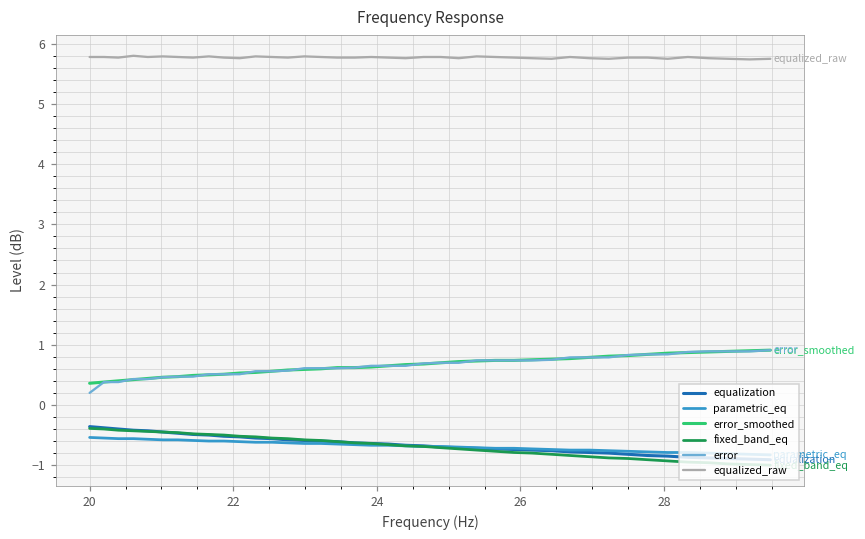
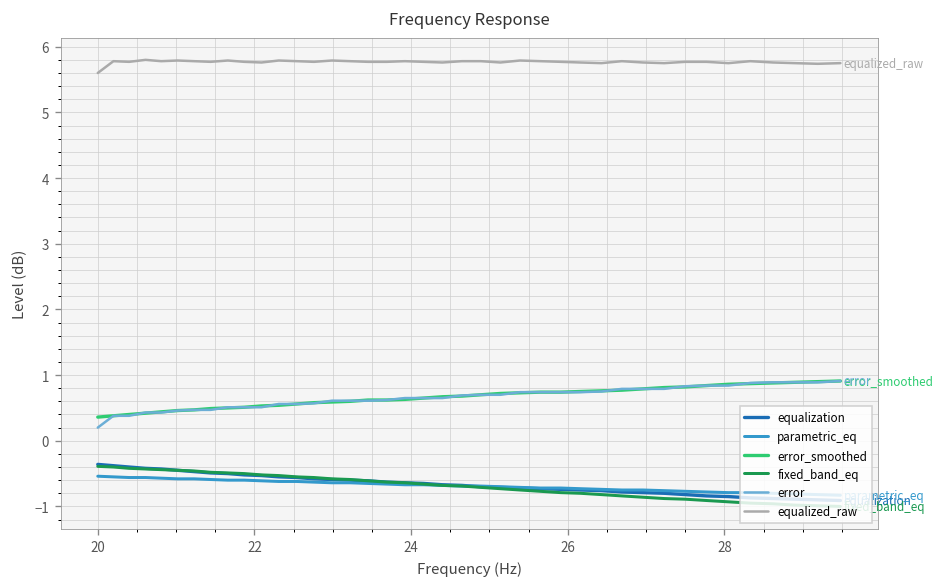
  {
    "error_smoothed": {
      "20": 0.4
    },
    "error": {
      "20": 0.2
    },
    "equalized_raw": {
-     "20": 5.8
+     "20": 5.6
    }
  }
